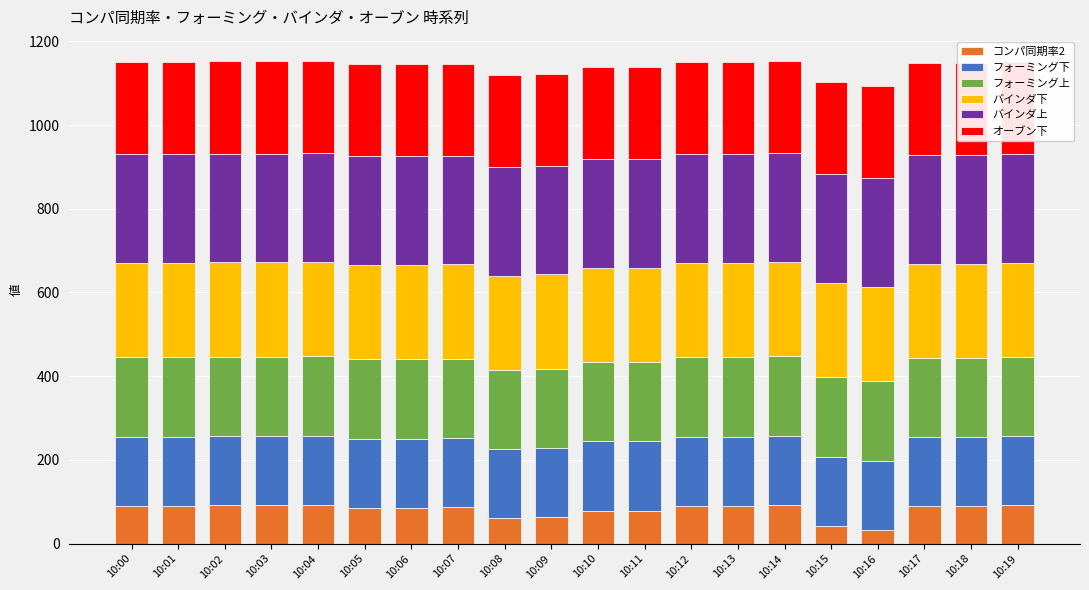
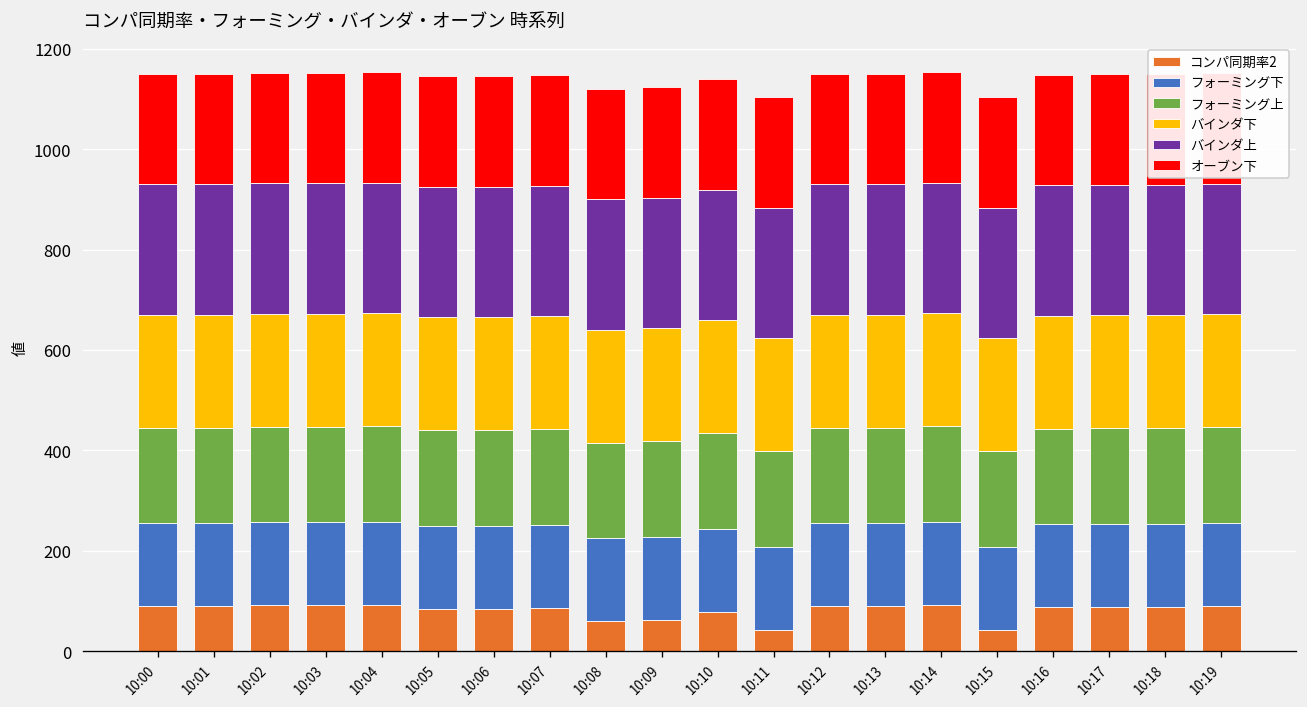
  {
    "コンパ同期率2": {
      "10:00": 90,
      "10:01": 90,
      "10:02": 90,
      "10:03": 90,
      "10:04": 90,
      "10:05": 90,
      "10:06": 90,
      "10:07": 90,
      "10:08": 60,
      "10:09": 60,
      "10:10": 80,
-     "10:11": 80,
+     "10:11": 40,
      "10:12": 90,
      "10:13": 90,
      "10:14": 90,
      "10:15": 40,
-     "10:16": 30,
+     "10:16": 90,
      "10:17": 90,
      "10:18": 90,
      "10:19": 90
    },
    "フォーミング下": {
      "10:00": 170,
      "10:01": 170,
      "10:02": 170,
      "10:03": 170,
      "10:04": 170,
      "10:05": 170,
      "10:06": 170,
      "10:07": 170,
      "10:08": 170,
      "10:09": 170,
      "10:10": 170,
      "10:11": 170,
      "10:12": 170,
      "10:13": 170,
      "10:14": 170,
      "10:15": 170,
      "10:16": 170,
      "10:17": 170,
      "10:18": 170,
      "10:19": 170
    },
    "フォーミング上": {
      "10:00": 190,
      "10:01": 190,
      "10:02": 190,
      "10:03": 190,
      "10:04": 190,
      "10:05": 190,
      "10:06": 190,
      "10:07": 190,
      "10:08": 190,
      "10:09": 190,
      "10:10": 190,
      "10:11": 190,
      "10:12": 190,
      "10:13": 190,
      "10:14": 190,
      "10:15": 190,
      "10:16": 190,
      "10:17": 190,
      "10:18": 190,
      "10:19": 190
    },
    "バインダ下": {
      "10:00": 230,
      "10:01": 230,
      "10:02": 230,
      "10:03": 230,
      "10:04": 230,
      "10:05": 230,
      "10:06": 230,
      "10:07": 230,
      "10:08": 230,
      "10:09": 230,
      "10:10": 230,
      "10:11": 230,
      "10:12": 230,
      "10:13": 230,
      "10:14": 230,
      "10:15": 230,
      "10:16": 230,
      "10:17": 230,
      "10:18": 230,
      "10:19": 230
    },
    "バインダ上": {
      "10:00": 260,
      "10:01": 260,
      "10:02": 260,
      "10:03": 260,
      "10:04": 260,
      "10:05": 260,
      "10:06": 260,
      "10:07": 260,
      "10:08": 260,
      "10:09": 260,
      "10:10": 260,
      "10:11": 260,
      "10:12": 260,
      "10:13": 260,
      "10:14": 260,
      "10:15": 260,
      "10:16": 260,
      "10:17": 260,
      "10:18": 260,
      "10:19": 260
    },
    "オーブン下": {
      "10:00": 220,
      "10:01": 220,
      "10:02": 220,
      "10:03": 220,
      "10:04": 220,
      "10:05": 220,
      "10:06": 220,
      "10:07": 220,
      "10:08": 220,
      "10:09": 220,
      "10:10": 220,
      "10:11": 220,
      "10:12": 220,
      "10:13": 220,
      "10:14": 220,
      "10:15": 220,
      "10:16": 220,
      "10:17": 220
    }
  }
